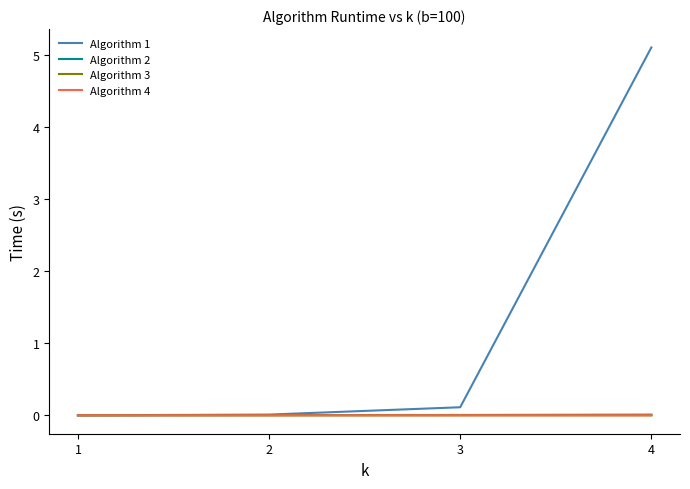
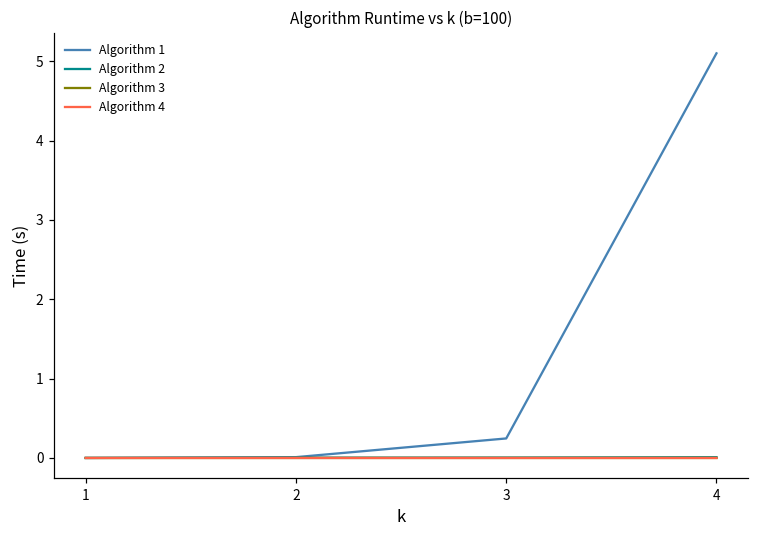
  {
    "Algorithm 1": {
-     "3": 0.1,
+     "3": 0.2,
      "4": 5.1
    },
    "Algorithm 4": {
      "3": 0.0,
      "4": 0.0
    }
  }
